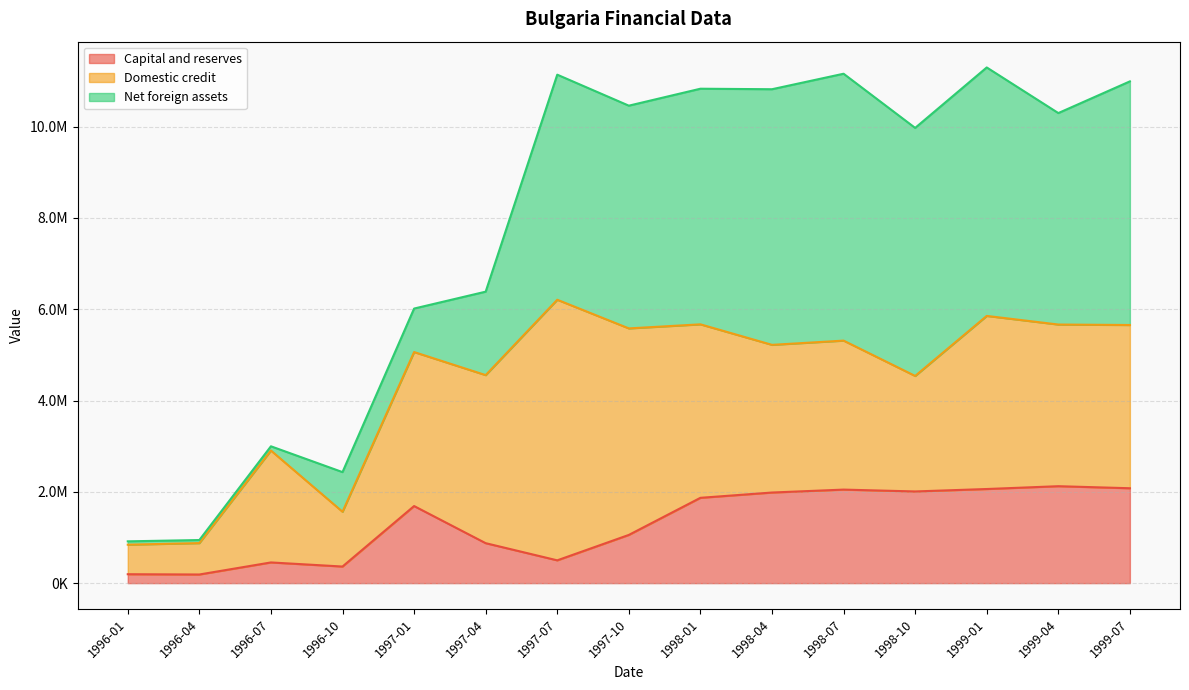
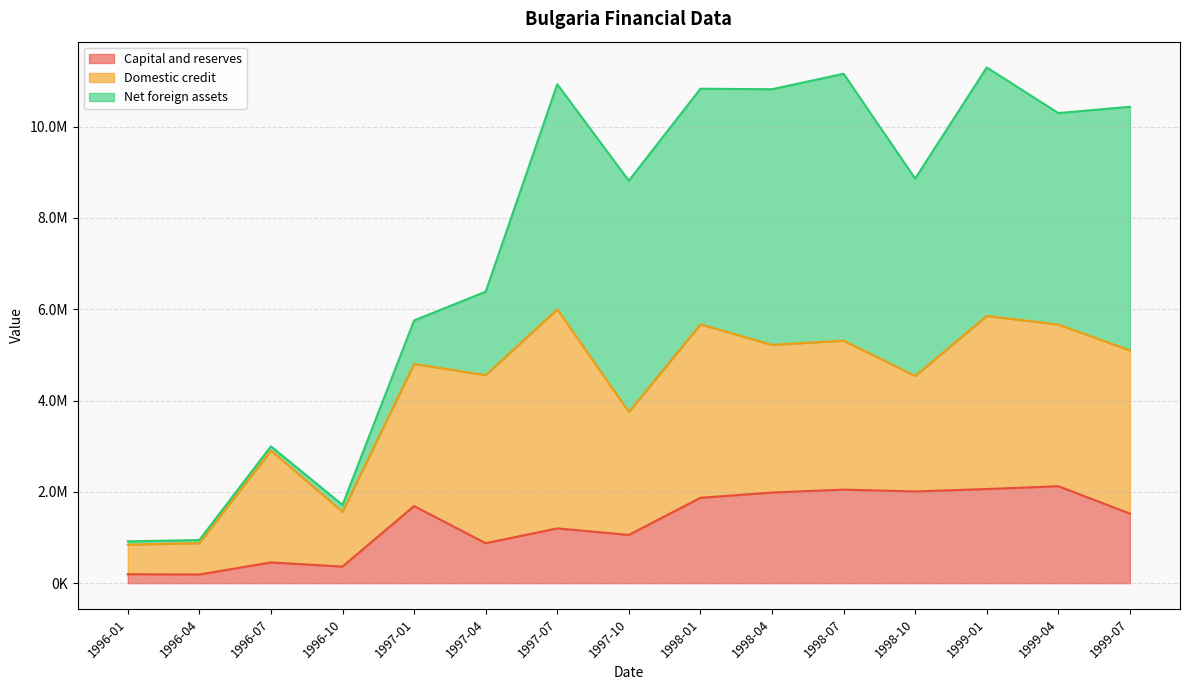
  {
    "Capital and reserves": {
      "1996-01": 200000,
      "1996-04": 200000,
      "1996-07": 500000,
      "1996-10": 400000,
      "1997-01": 1700000,
      "1997-04": 900000,
-     "1997-07": 500000,
+     "1997-07": 1200000,
      "1997-10": 1100000,
      "1998-01": 1900000,
      "1998-04": 2000000,
      "1998-07": 2000000,
      "1998-10": 2000000,
      "1999-01": 2100000,
      "1999-04": 2100000,
-     "1999-07": 2100000
+     "1999-07": 1500000
    },
    "Domestic credit": {
      "1996-01": 600000,
      "1996-04": 700000,
      "1996-07": 2500000,
      "1996-10": 1200000,
-     "1997-01": 3400000,
+     "1997-01": 3100000,
      "1997-04": 3700000,
-     "1997-07": 5700000,
-     "1997-10": 4500000,
+     "1997-07": 4800000,
+     "1997-10": 2700000,
      "1998-01": 3800000,
      "1998-04": 3200000,
      "1998-07": 3300000,
      "1998-10": 2500000,
      "1999-01": 3800000,
      "1999-04": 3500000,
      "1999-07": 3600000
    },
    "Net foreign assets": {
      "1996-01": 100000,
      "1996-04": 100000,
      "1996-07": 100000,
-     "1996-10": 900000,
+     "1996-10": 200000,
      "1997-01": 1000000,
      "1997-04": 1800000,
      "1997-07": 4900000,
-     "1997-10": 4900000,
+     "1997-10": 5100000,
      "1998-01": 5200000,
      "1998-04": 5600000,
      "1998-07": 5800000,
-     "1998-10": 5400000,
+     "1998-10": 4300000,
      "1999-01": 5400000,
      "1999-04": 4600000,
      "1999-07": 5300000
    }
  }
